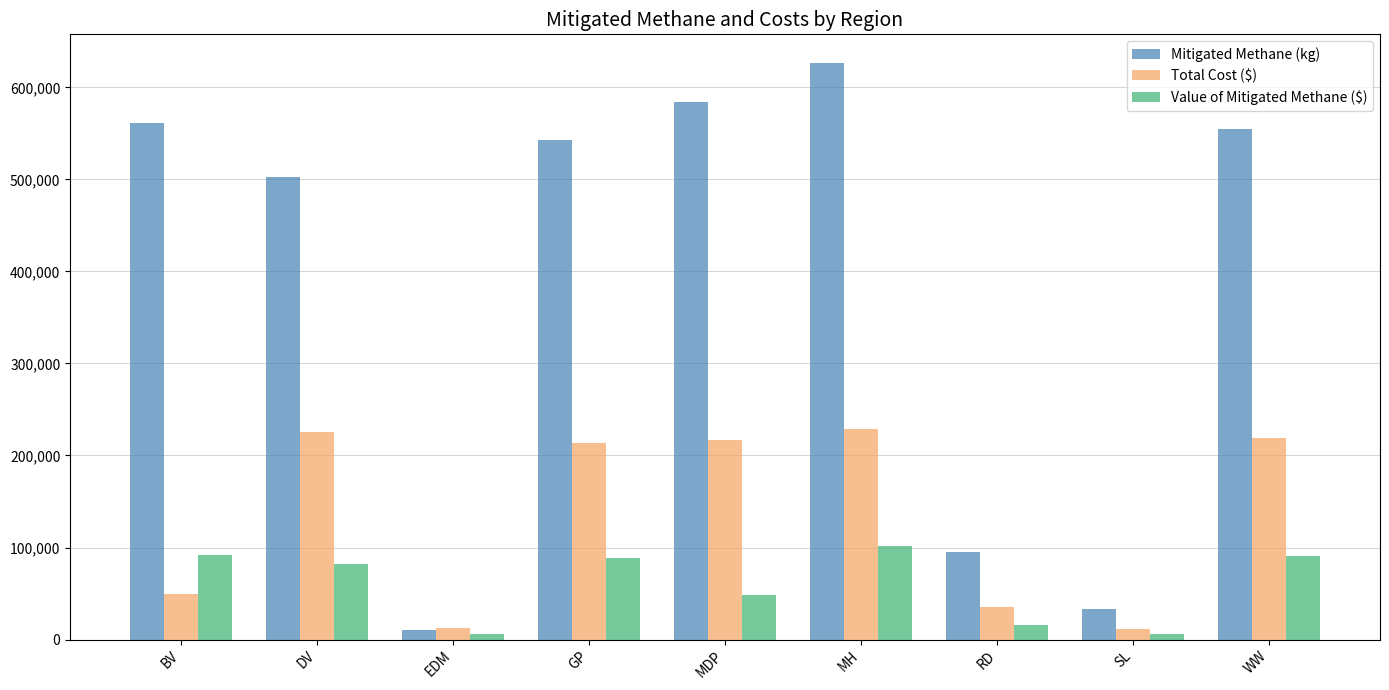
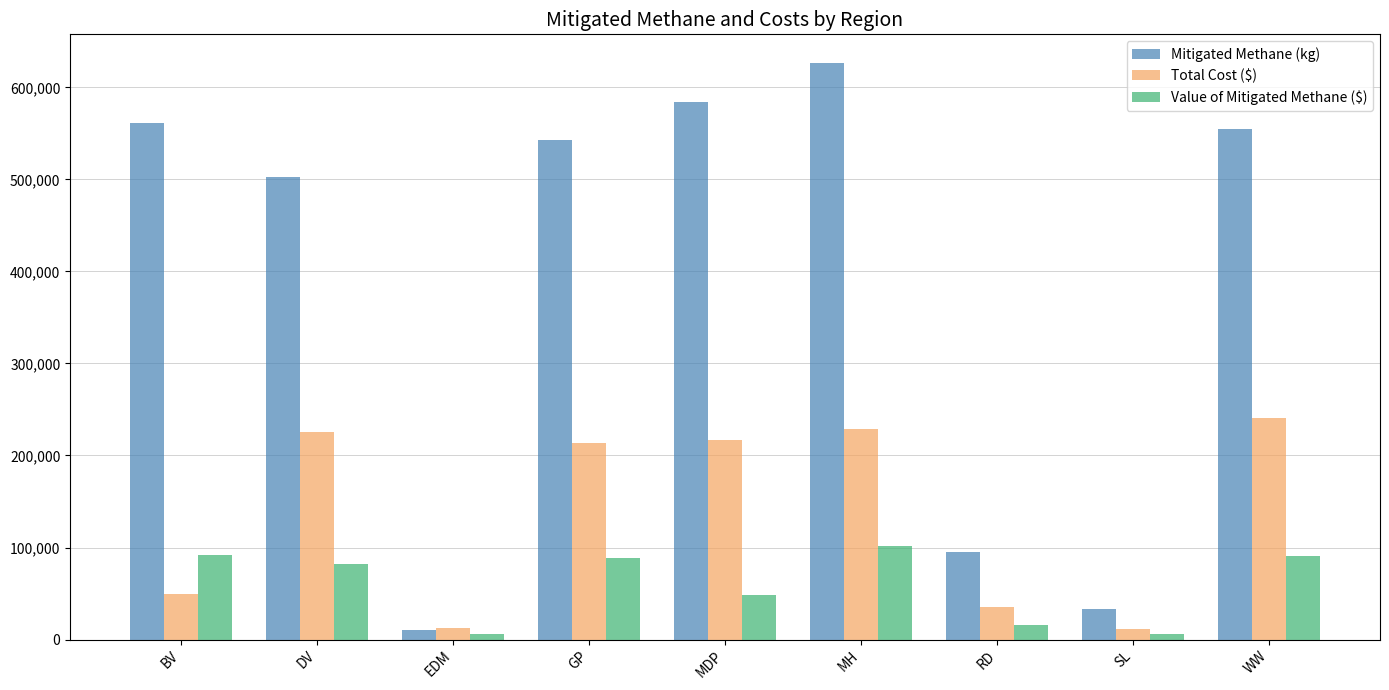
  {
    "Mitigated Methane (kg)": {
      "BV": "560,000",
      "DV": "500,000",
      "EDM": "10,000",
      "GP": "540,000",
      "MDP": "580,000",
      "MH": "630,000",
      "RD": "100,000",
      "SL": "30,000",
      "WW": "550,000"
    },
    "Total Cost ($)": {
      "BV": "50,000",
      "DV": "230,000",
      "EDM": "10,000",
      "GP": "210,000",
      "MDP": "220,000",
      "MH": "230,000",
      "RD": "40,000",
      "SL": "10,000",
-     "WW": "220,000"
+     "WW": "240,000"
    },
    "Value of Mitigated Methane ($)": {
      "BV": "90,000",
      "DV": "80,000",
      "EDM": "10,000",
      "GP": "90,000",
      "MDP": "50,000",
      "MH": "100,000",
      "RD": "20,000",
      "SL": "10,000",
      "WW": "90,000"
    }
  }
